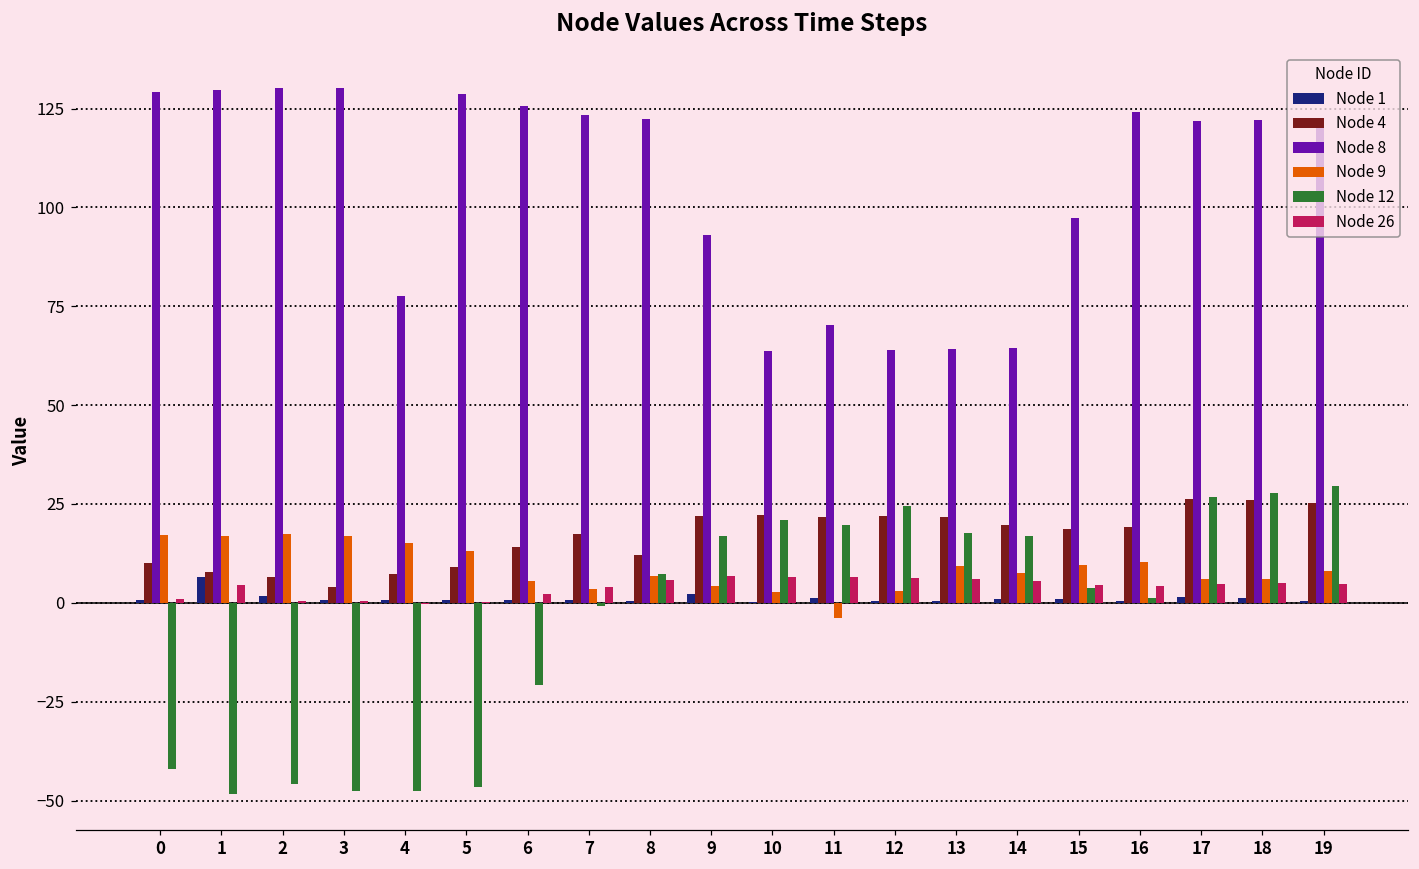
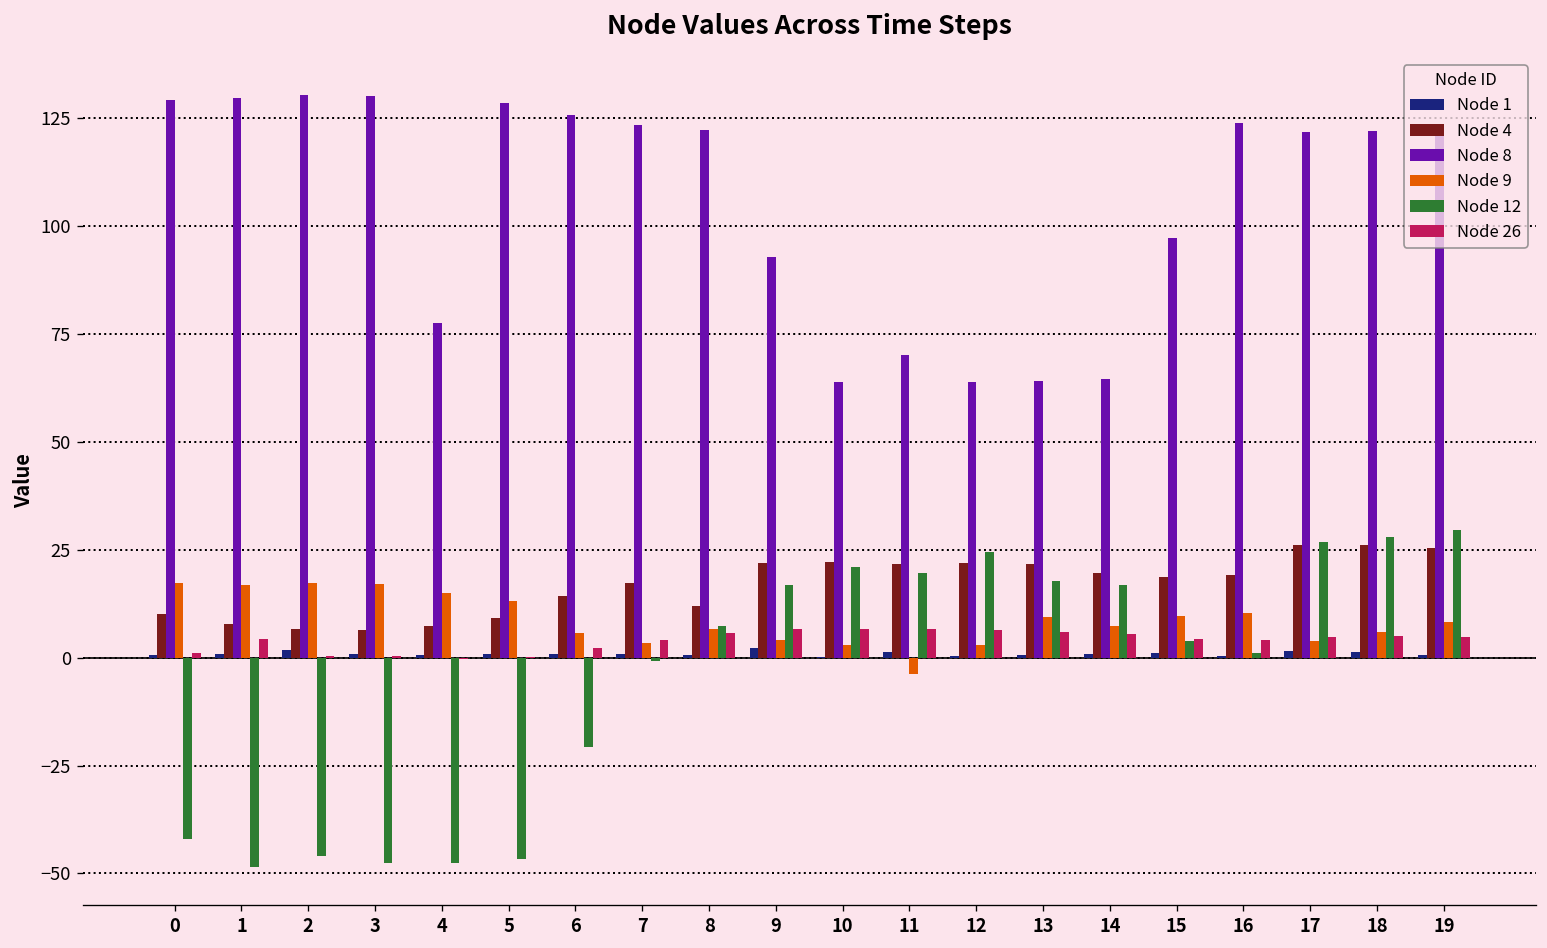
  {
    "Node 1": {
-     "1": 7,
+     "1": 1,
      "2": 2,
      "3": 1,
      "5": 1,
      "6": 1,
      "7": 1,
      "9": 2,
      "11": 1,
      "14": 1,
      "15": 1,
      "17": 2,
      "18": 1
    },
    "Node 4": {
      "0": 10,
      "1": 8,
      "2": 7,
-     "3": 4,
+     "3": 6,
      "4": 7,
      "5": 9,
      "6": 14,
      "7": 17,
      "8": 12,
      "9": 22,
      "10": 22,
      "11": 22,
      "12": 22,
      "13": 22,
      "14": 20,
      "15": 19,
      "16": 19,
      "17": 26,
      "18": 26,
      "19": 25
    },
    "Node 8": {
      "0": 129,
      "1": 130,
      "2": 130,
      "3": 130,
      "4": 78,
      "5": 129,
      "6": 126,
      "7": 123,
      "8": 122,
      "9": 93,
      "10": 64,
      "11": 70,
      "12": 64,
      "13": 64,
      "14": 64,
      "15": 97,
      "16": 124,
      "17": 122,
      "18": 122
    },
    "Node 9": {
      "0": 17,
      "1": 17,
      "2": 17,
      "3": 17,
      "4": 15,
      "5": 13,
      "6": 6,
      "7": 3,
      "8": 7,
      "9": 4,
      "10": 3,
      "11": -4,
      "12": 3,
      "13": 9,
      "14": 7,
      "15": 10,
      "16": 10,
-     "17": 6,
+     "17": 4,
      "18": 6,
      "19": 8
    },
    "Node 12": {
      "0": -42,
      "1": -48,
      "2": -46,
      "3": -47,
      "4": -48,
      "5": -47,
      "6": -21,
      "7": -1,
      "8": 7,
      "9": 17,
      "10": 21,
      "11": 20,
      "12": 25,
      "13": 18,
      "14": 17,
      "15": 4,
      "16": 1,
      "17": 27,
      "18": 28,
      "19": 30
    },
    "Node 26": {
      "0": 1,
      "1": 4,
      "6": 2,
      "7": 4,
      "8": 6,
      "9": 7,
      "10": 7,
      "11": 7,
      "12": 6,
      "13": 6,
      "14": 6,
      "15": 4,
      "16": 4,
      "17": 5,
      "18": 5,
      "19": 5
    }
  }
